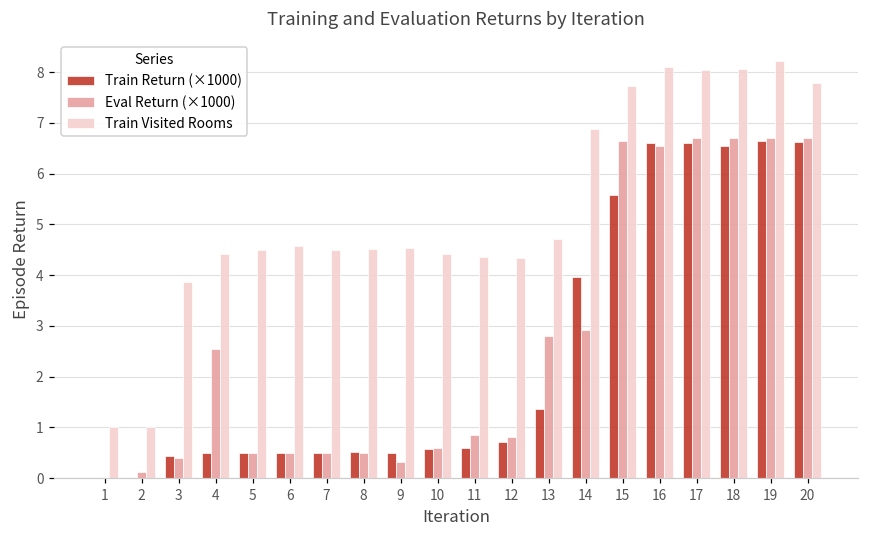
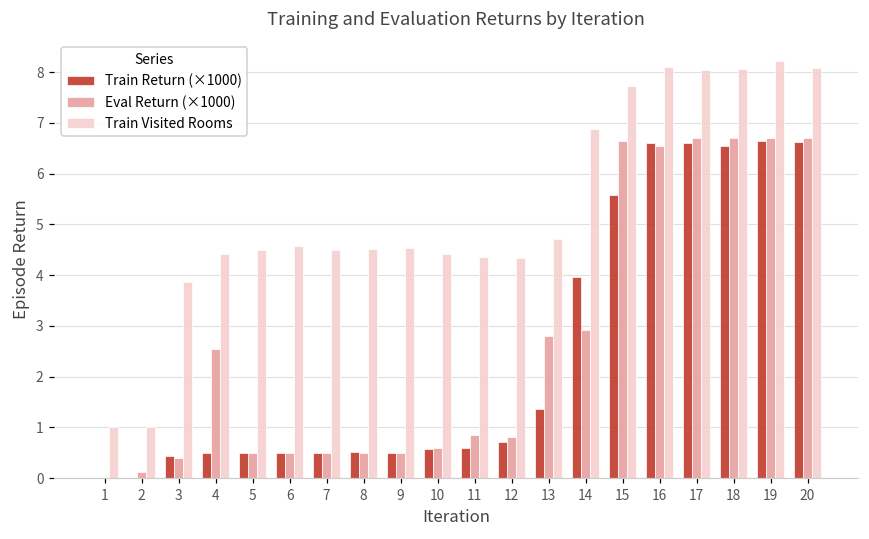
  {
    "Train Return (×1000)": {
      "3": 0.4,
      "4": 0.5,
      "5": 0.5,
      "6": 0.5,
      "7": 0.5,
      "8": 0.5,
      "9": 0.5,
      "10": 0.6,
      "11": 0.6,
      "12": 0.7,
      "13": 1.4,
      "14": 4.0,
      "15": 5.6,
      "16": 6.6,
      "17": 6.6,
      "18": 6.6,
      "19": 6.6,
      "20": 6.6
    },
    "Eval Return (×1000)": {
      "1": 0.0,
      "2": 0.1,
      "3": 0.4,
      "4": 2.5,
      "5": 0.5,
      "6": 0.5,
      "7": 0.5,
      "8": 0.5,
-     "9": 0.3,
+     "9": 0.5,
      "10": 0.6,
      "11": 0.9,
      "12": 0.8,
      "13": 2.8,
      "14": 2.9,
      "15": 6.6,
      "16": 6.5,
      "17": 6.7,
      "18": 6.7,
      "19": 6.7,
      "20": 6.7
    },
    "Train Visited Rooms": {
      "1": 1.0,
      "2": 1.0,
      "3": 3.9,
      "4": 4.4,
      "5": 4.5,
      "6": 4.6,
      "7": 4.5,
      "8": 4.5,
      "9": 4.5,
      "10": 4.4,
      "11": 4.4,
      "12": 4.3,
      "13": 4.7,
      "14": 6.9,
      "15": 7.7,
      "16": 8.1,
      "17": 8.0,
      "18": 8.1,
      "19": 8.2,
-     "20": 7.8
+     "20": 8.1
    }
  }
